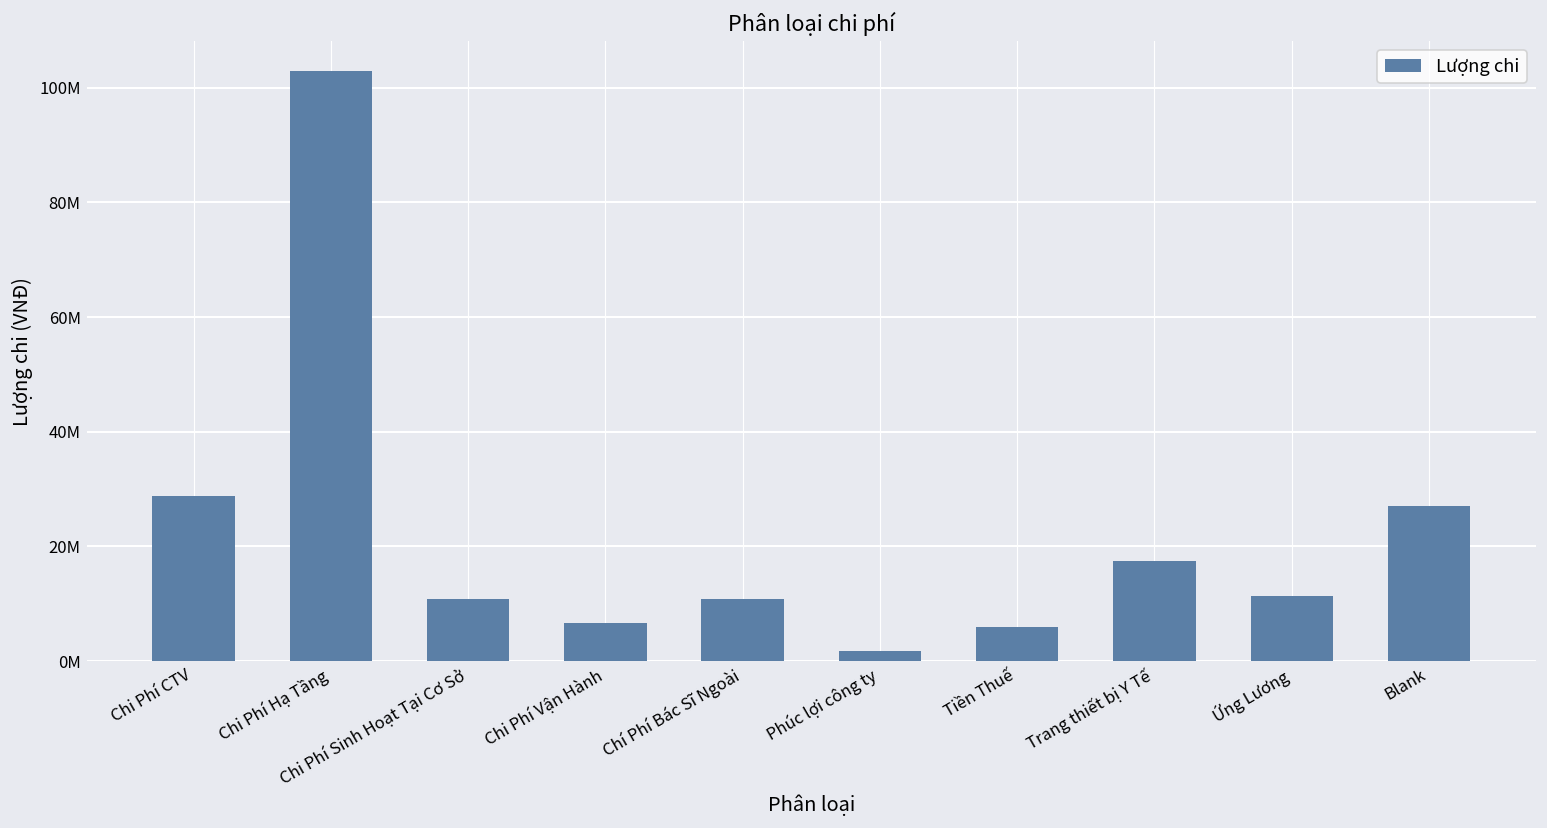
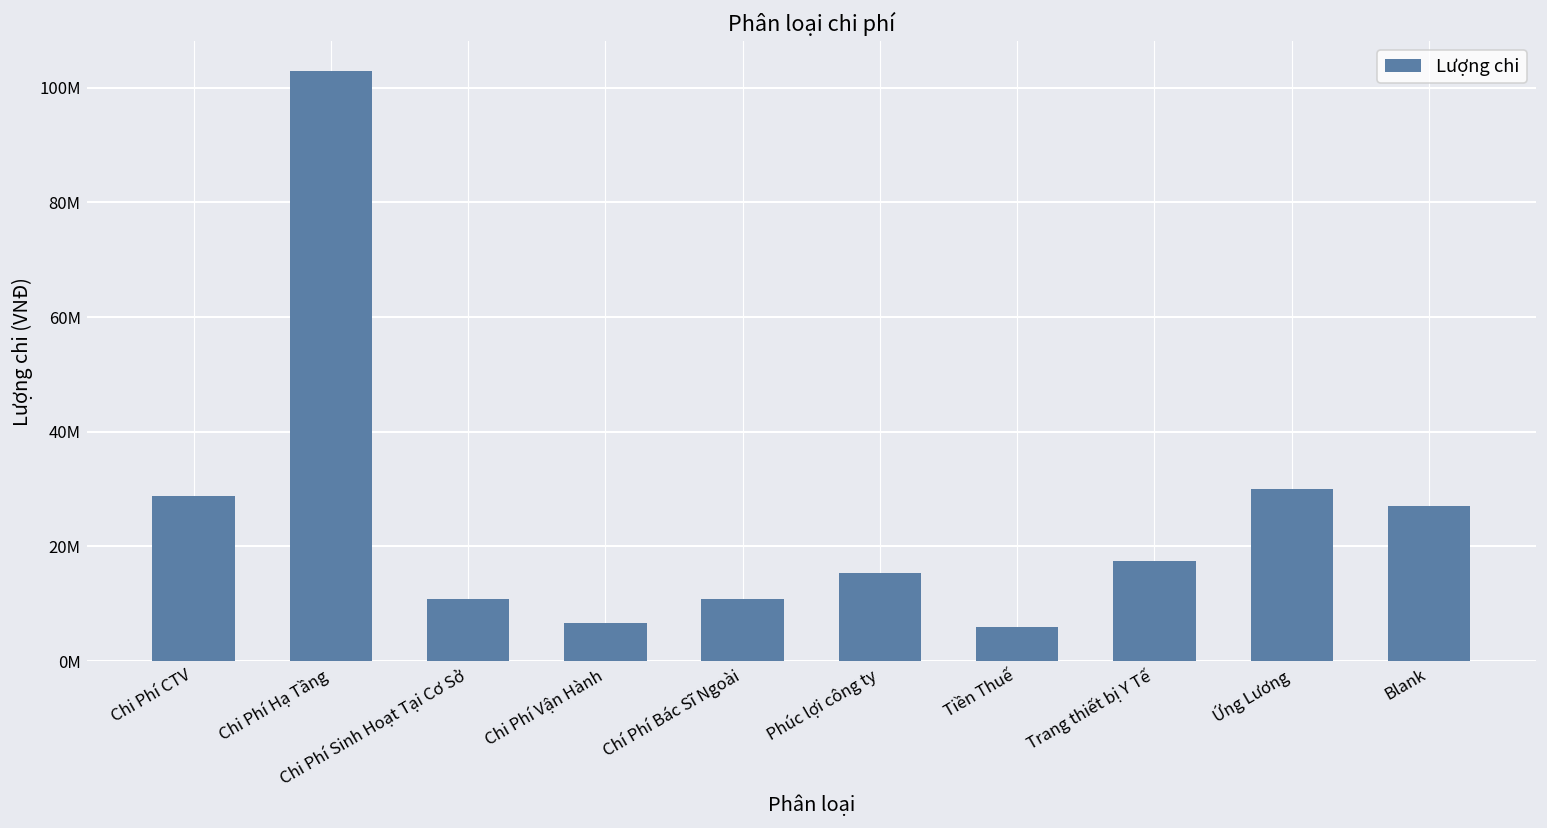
  {
    "Chi Phí CTV": 29000000,
    "Chi Phí Hạ Tầng": 103000000,
    "Chi Phí Sinh Hoạt Tại Cơ Sở": 11000000,
    "Chi Phí Vận Hành": 7000000,
    "Chí Phí Bác Sĩ Ngoài": 11000000,
-   "Phúc lợi công ty": 2000000,
+   "Phúc lợi công ty": 15000000,
    "Tiền Thuế": 6000000,
    "Trang thiết bị Y Tế": 17000000,
-   "Ứng Lương": 11000000,
+   "Ứng Lương": 30000000,
    "Blank": 27000000
  }
